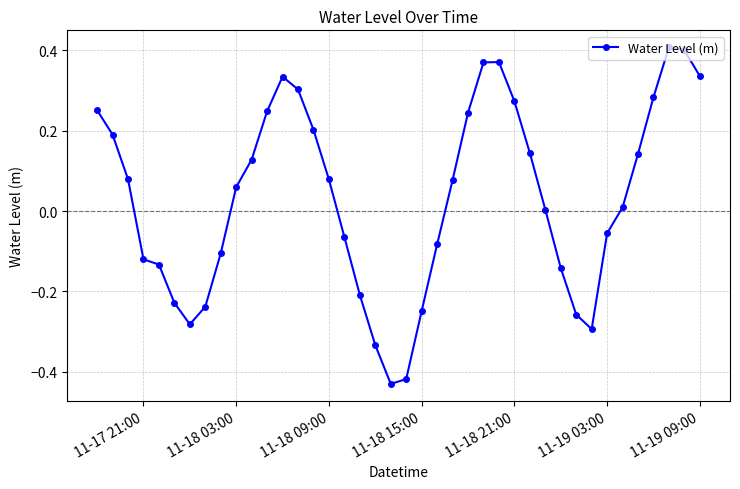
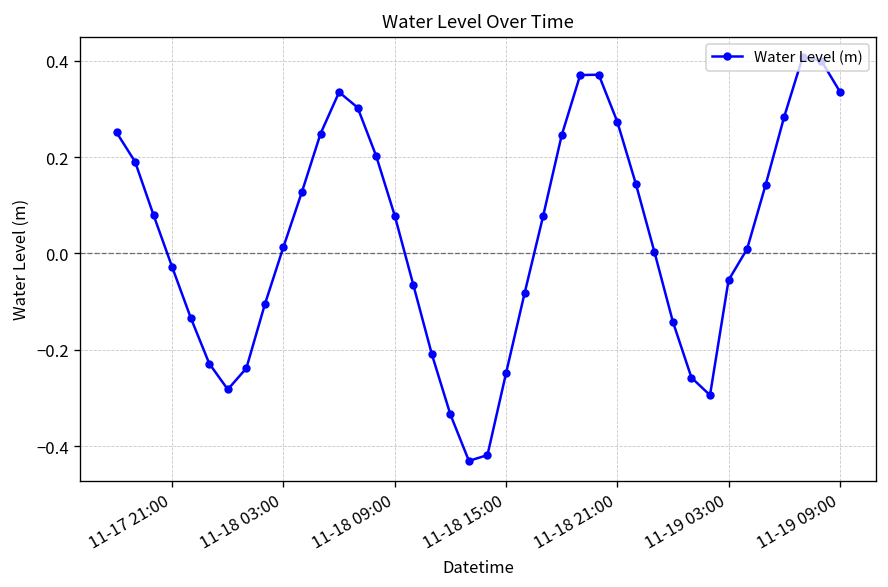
  {
-   "11-17 21:00": -0.12,
-   "11-18 03:00": 0.06,
+   "11-17 21:00": -0.03,
+   "11-18 03:00": 0.01,
    "11-18 09:00": 0.08,
    "11-18 15:00": -0.25,
    "11-18 21:00": 0.27,
    "11-19 03:00": -0.06,
    "11-19 09:00": 0.34
  }
